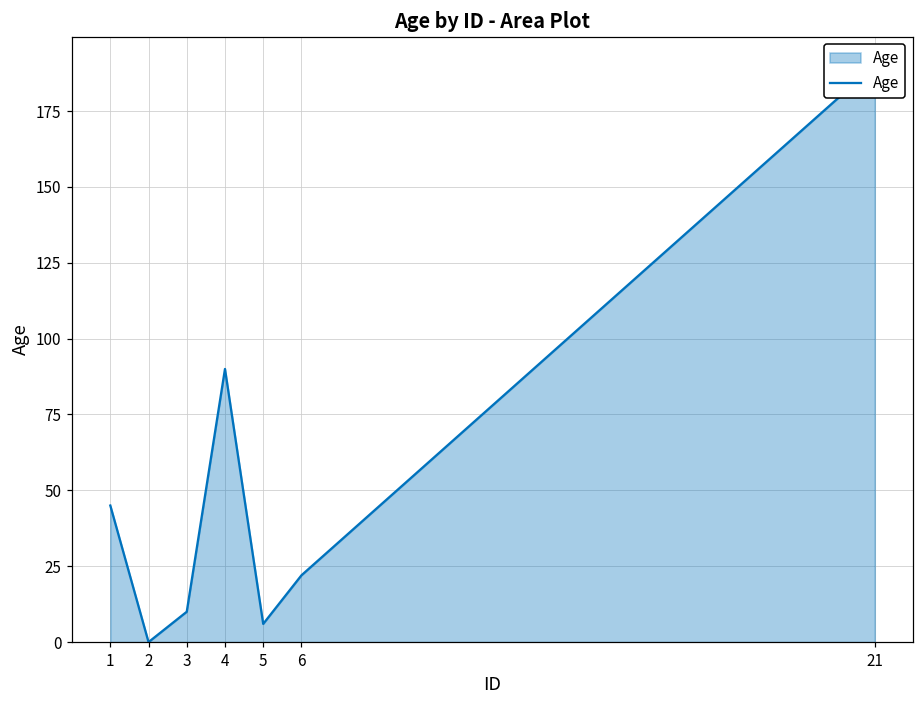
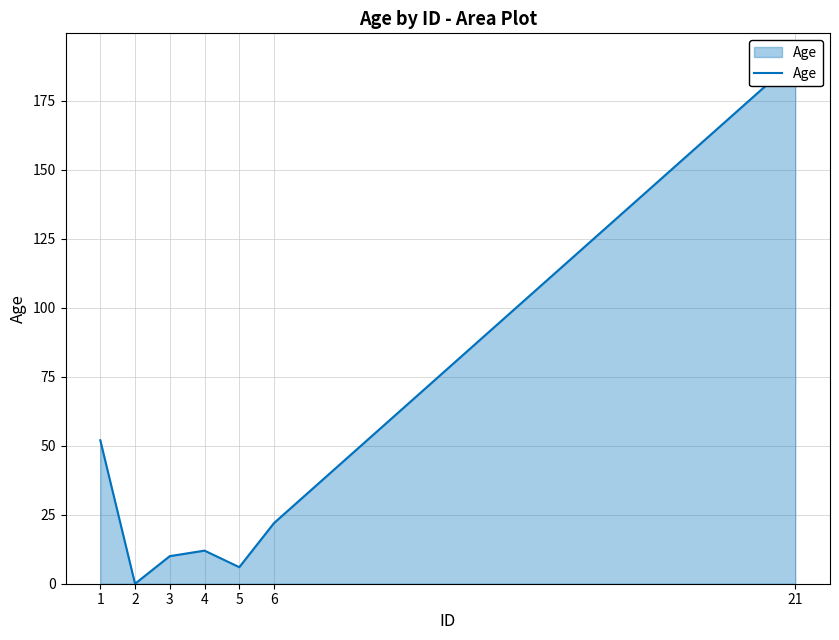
  {
-   "1": 45,
+   "1": 52,
    "2": 0,
    "3": 10,
-   "4": 90,
+   "4": 12,
    "5": 6,
    "6": 22
  }
